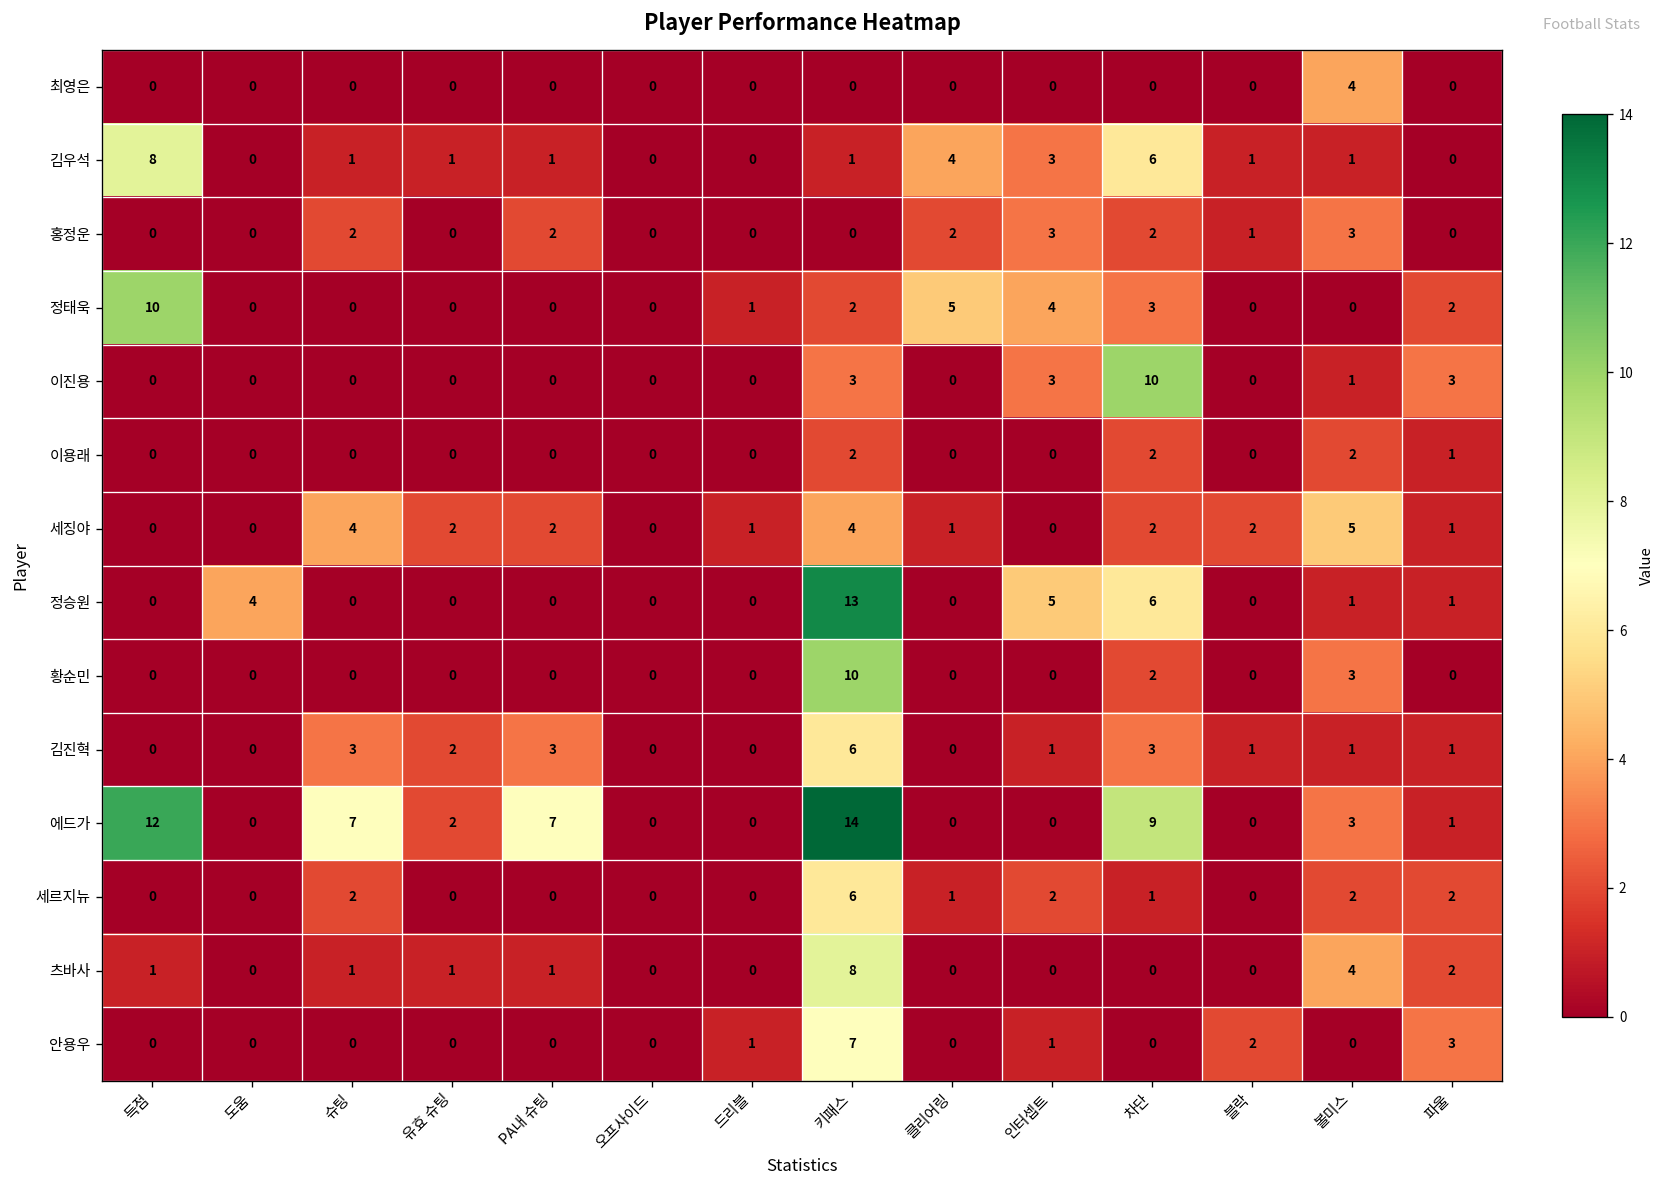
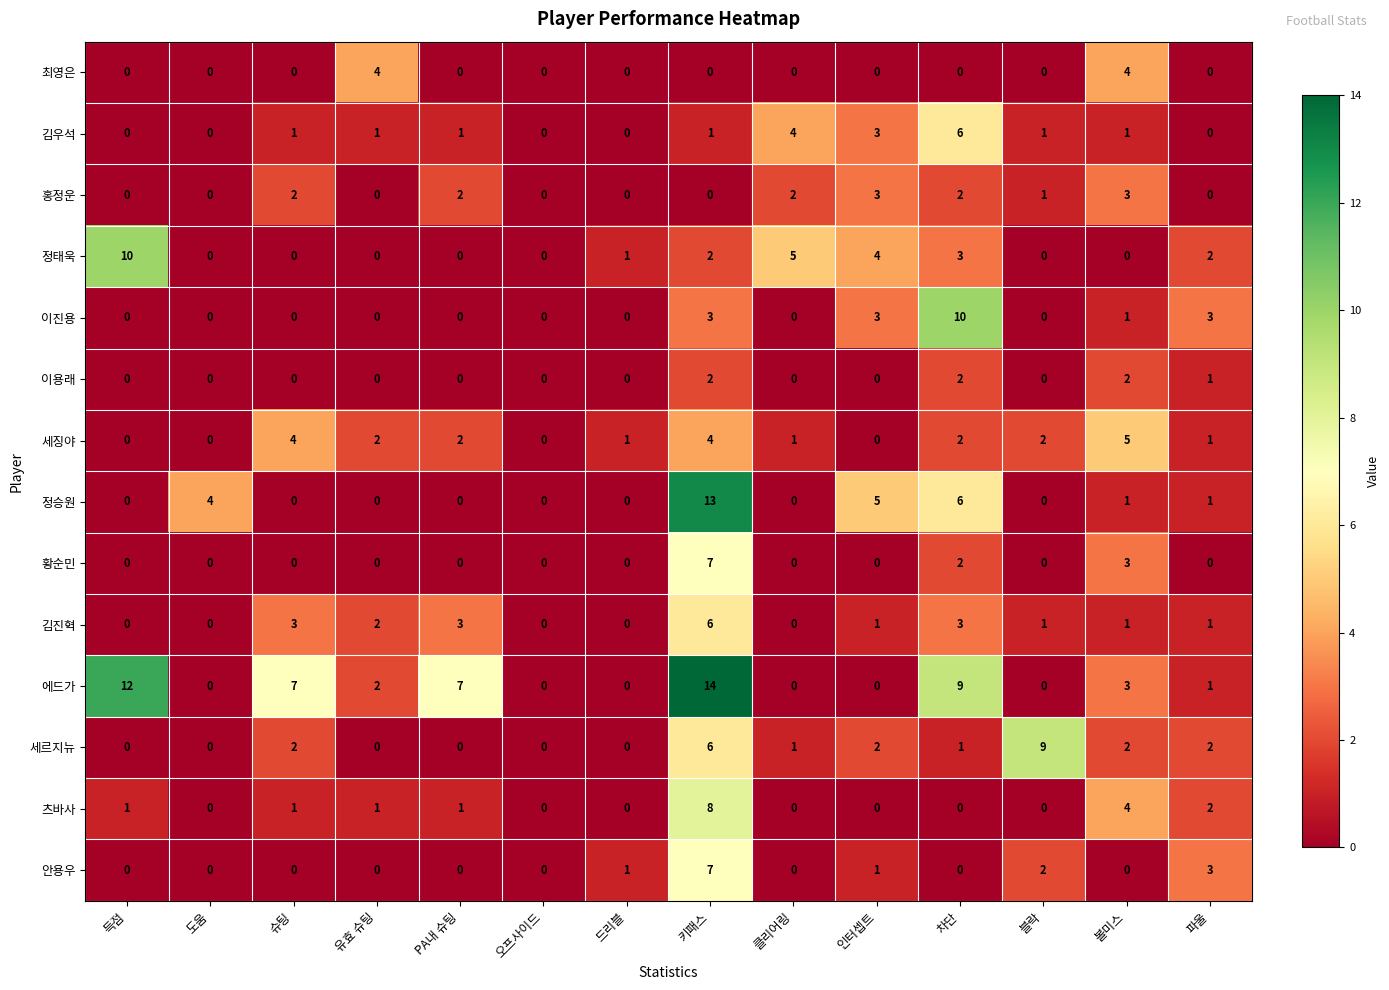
  {
    "최영은": {
      "득점": 0,
      "도움": 0,
      "슈팅": 0,
-     "유효 슈팅": 0,
+     "유효 슈팅": 4,
      "PA내 슈팅": 0,
      "오프사이드": 0,
      "드리블": 0,
      "키패스": 0,
      "클리어링": 0,
      "인터셉트": 0,
      "차단": 0,
      "블락": 0,
      "볼미스": 4,
      "파울": 0
    },
    "김우석": {
-     "득점": 8,
+     "득점": 0,
      "도움": 0,
      "슈팅": 1,
      "유효 슈팅": 1,
      "PA내 슈팅": 1,
      "오프사이드": 0,
      "드리블": 0,
      "키패스": 1,
      "클리어링": 4,
      "인터셉트": 3,
      "차단": 6,
      "블락": 1,
      "볼미스": 1,
      "파울": 0
    },
    "홍정운": {
      "득점": 0,
      "도움": 0,
      "슈팅": 2,
      "유효 슈팅": 0,
      "PA내 슈팅": 2,
      "오프사이드": 0,
      "드리블": 0,
      "키패스": 0,
      "클리어링": 2,
      "인터셉트": 3,
      "차단": 2,
      "블락": 1,
      "볼미스": 3,
      "파울": 0
    },
    "정태욱": {
      "득점": 10,
      "도움": 0,
      "슈팅": 0,
      "유효 슈팅": 0,
      "PA내 슈팅": 0,
      "오프사이드": 0,
      "드리블": 1,
      "키패스": 2,
      "클리어링": 5,
      "인터셉트": 4,
      "차단": 3,
      "블락": 0,
      "볼미스": 0,
      "파울": 2
    },
    "이진용": {
      "득점": 0,
      "도움": 0,
      "슈팅": 0,
      "유효 슈팅": 0,
      "PA내 슈팅": 0,
      "오프사이드": 0,
      "드리블": 0,
      "키패스": 3,
      "클리어링": 0,
      "인터셉트": 3,
      "차단": 10,
      "블락": 0,
      "볼미스": 1,
      "파울": 3
    },
    "이용래": {
      "득점": 0,
      "도움": 0,
      "슈팅": 0,
      "유효 슈팅": 0,
      "PA내 슈팅": 0,
      "오프사이드": 0,
      "드리블": 0,
      "키패스": 2,
      "클리어링": 0,
      "인터셉트": 0,
      "차단": 2,
      "블락": 0,
      "볼미스": 2,
      "파울": 1
    },
    "세징야": {
      "득점": 0,
      "도움": 0,
      "슈팅": 4,
      "유효 슈팅": 2,
      "PA내 슈팅": 2,
      "오프사이드": 0,
      "드리블": 1,
      "키패스": 4,
      "클리어링": 1,
      "인터셉트": 0,
      "차단": 2,
      "블락": 2,
      "볼미스": 5,
      "파울": 1
    },
    "정승원": {
      "득점": 0,
      "도움": 4,
      "슈팅": 0,
      "유효 슈팅": 0,
      "PA내 슈팅": 0,
      "오프사이드": 0,
      "드리블": 0,
      "키패스": 13,
      "클리어링": 0,
      "인터셉트": 5,
      "차단": 6,
      "블락": 0,
      "볼미스": 1,
      "파울": 1
    },
    "황순민": {
      "득점": 0,
      "도움": 0,
      "슈팅": 0,
      "유효 슈팅": 0,
      "PA내 슈팅": 0,
      "오프사이드": 0,
      "드리블": 0,
-     "키패스": 10,
+     "키패스": 7,
      "클리어링": 0,
      "인터셉트": 0,
      "차단": 2,
      "블락": 0,
      "볼미스": 3,
      "파울": 0
    },
    "김진혁": {
      "득점": 0,
      "도움": 0,
      "슈팅": 3,
      "유효 슈팅": 2,
      "PA내 슈팅": 3,
      "오프사이드": 0,
      "드리블": 0,
      "키패스": 6,
      "클리어링": 0,
      "인터셉트": 1,
      "차단": 3,
      "블락": 1,
      "볼미스": 1,
      "파울": 1
    },
    "에드가": {
      "득점": 12,
      "도움": 0,
      "슈팅": 7,
      "유효 슈팅": 2,
      "PA내 슈팅": 7,
      "오프사이드": 0,
      "드리블": 0,
      "키패스": 14,
      "클리어링": 0,
      "인터셉트": 0,
      "차단": 9,
      "블락": 0,
      "볼미스": 3,
      "파울": 1
    },
    "세르지뉴": {
      "득점": 0,
      "도움": 0,
      "슈팅": 2,
      "유효 슈팅": 0,
      "PA내 슈팅": 0,
      "오프사이드": 0,
      "드리블": 0,
      "키패스": 6,
      "클리어링": 1,
      "인터셉트": 2,
      "차단": 1,
-     "블락": 0,
+     "블락": 9,
      "볼미스": 2,
      "파울": 2
    },
    "츠바사": {
      "득점": 1,
      "도움": 0,
      "슈팅": 1,
      "유효 슈팅": 1,
      "PA내 슈팅": 1,
      "오프사이드": 0,
      "드리블": 0,
      "키패스": 8,
      "클리어링": 0,
      "인터셉트": 0,
      "차단": 0,
      "블락": 0,
      "볼미스": 4,
      "파울": 2
    },
    "안용우": {
      "득점": 0,
      "도움": 0,
      "슈팅": 0,
      "유효 슈팅": 0,
      "PA내 슈팅": 0,
      "오프사이드": 0,
      "드리블": 1,
      "키패스": 7,
      "클리어링": 0,
      "인터셉트": 1,
      "차단": 0,
      "블락": 2,
      "볼미스": 0,
      "파울": 3
    }
  }
